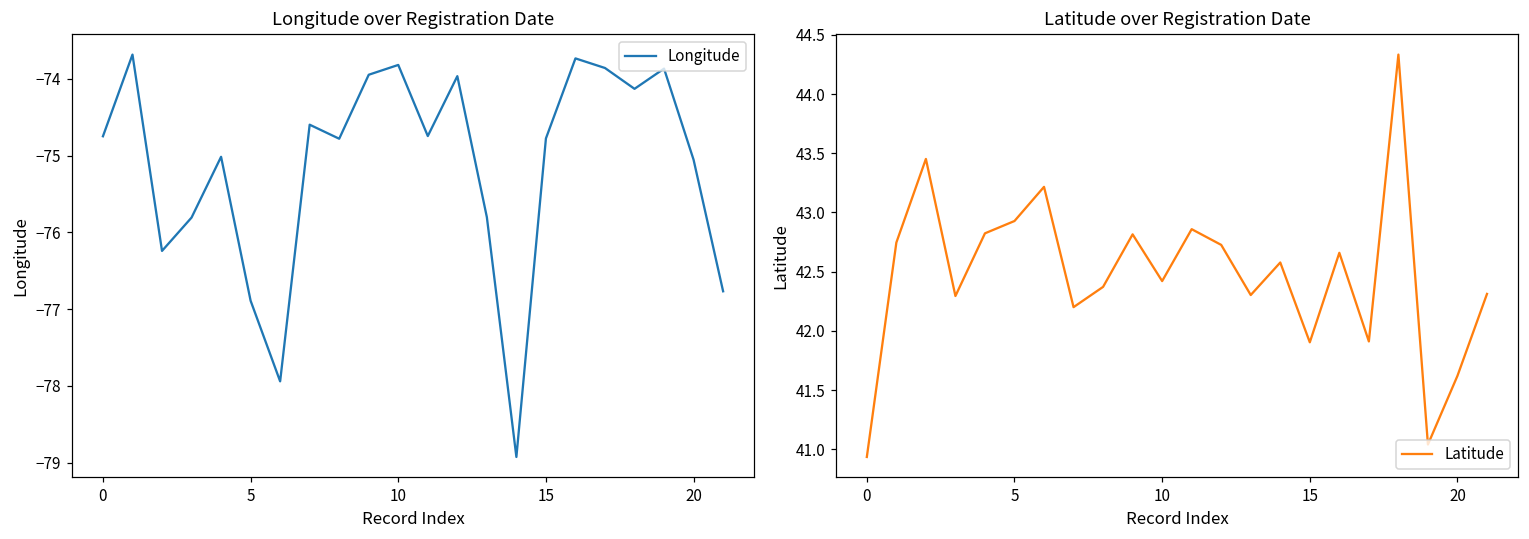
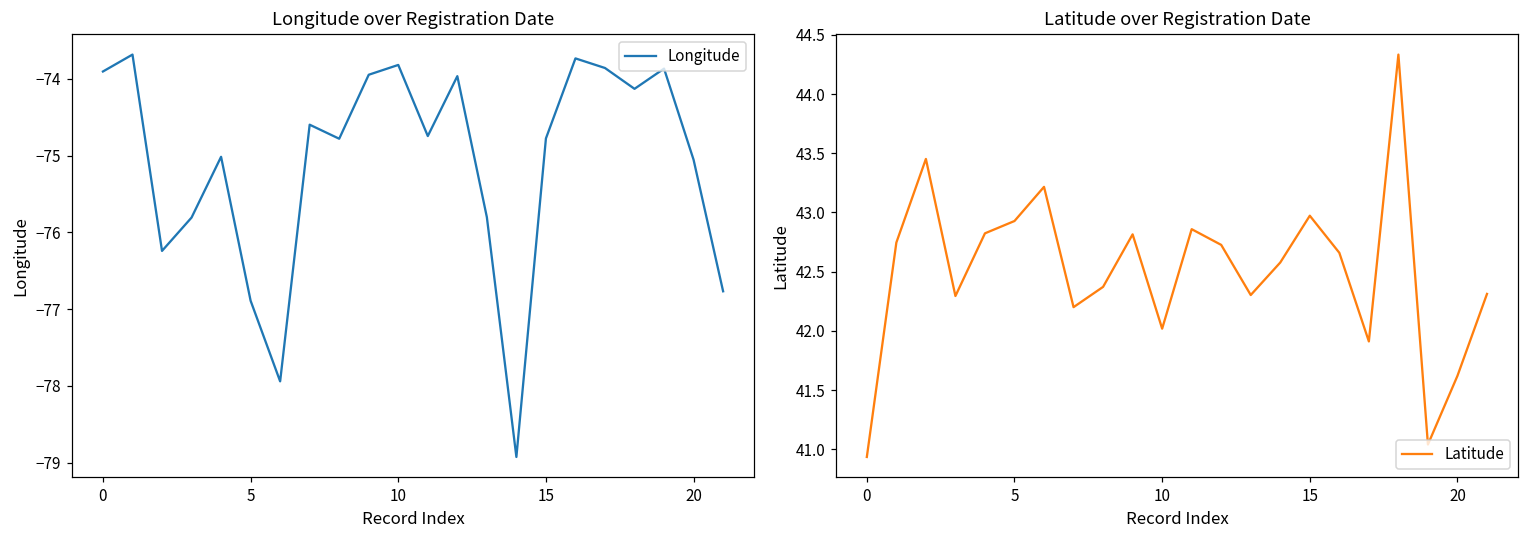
  {
    "Longitude over Registration Date": {
-     "0": -74.7,
+     "0": -73.9,
      "5": -76.9,
      "10": -73.8,
      "15": -74.8,
      "20": -75.1
    },
    "Latitude over Registration Date": {
      "0": 40.93,
      "5": 42.93,
-     "10": 42.42,
-     "15": 41.90,
+     "10": 42.02,
+     "15": 42.97,
      "20": 41.62
    }
  }
